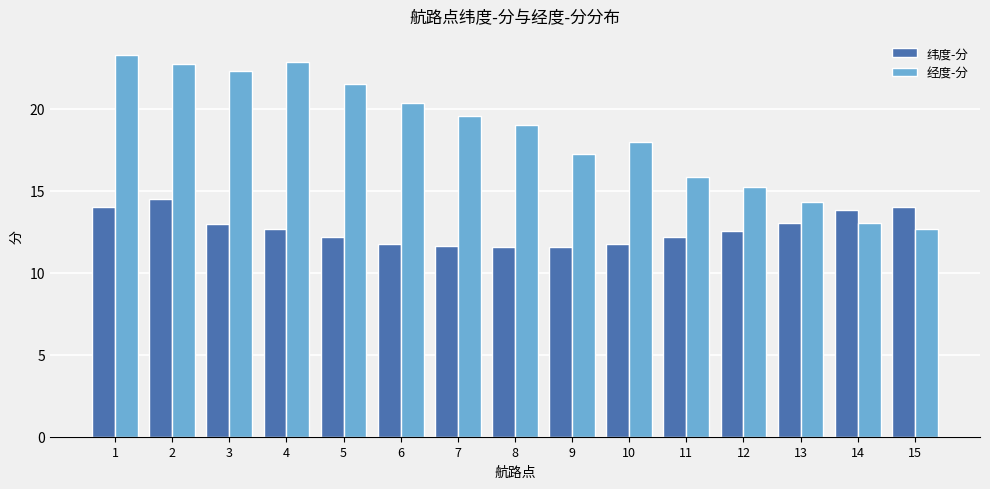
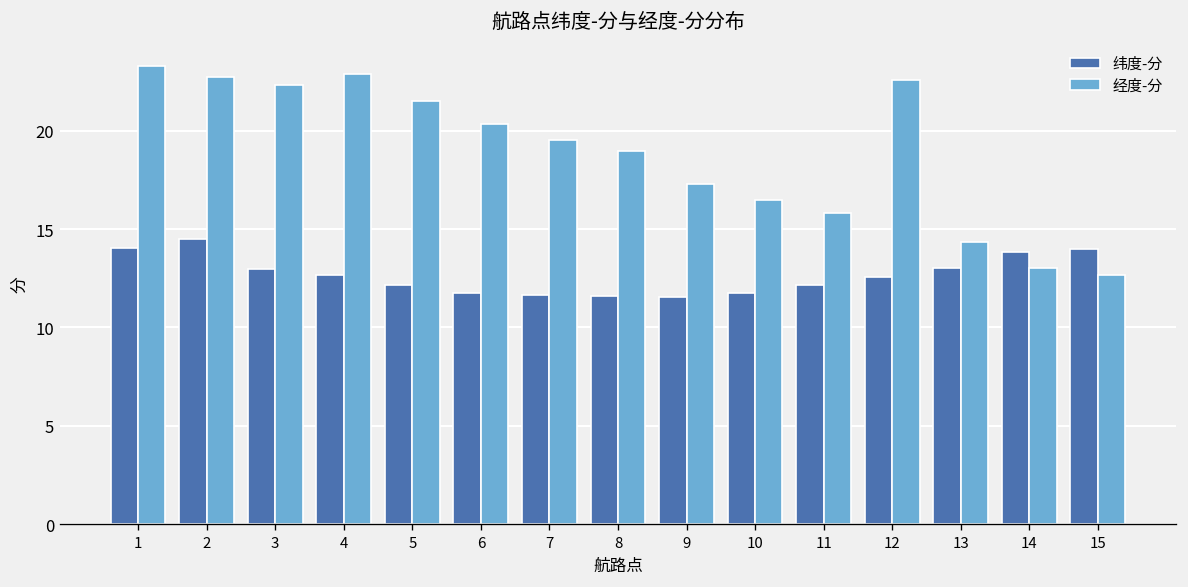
  {
    "纬度-分": {
      "1": 14.0,
      "2": 14.5,
      "3": 13.0,
      "4": 12.7,
      "5": 12.2,
      "6": 11.8,
      "7": 11.7,
      "8": 11.6,
      "9": 11.6,
      "10": 11.8,
      "11": 12.2,
      "12": 12.6,
      "13": 13.0,
      "14": 13.9,
      "15": 14.0
    },
    "经度-分": {
      "1": 23.3,
      "2": 22.8,
      "3": 22.3,
      "4": 22.9,
      "5": 21.5,
      "6": 20.4,
      "7": 19.5,
      "8": 19.0,
      "9": 17.3,
-     "10": 18.0,
+     "10": 16.5,
      "11": 15.8,
-     "12": 15.2,
+     "12": 22.6,
      "13": 14.3,
      "14": 13.0,
      "15": 12.7
    }
  }
